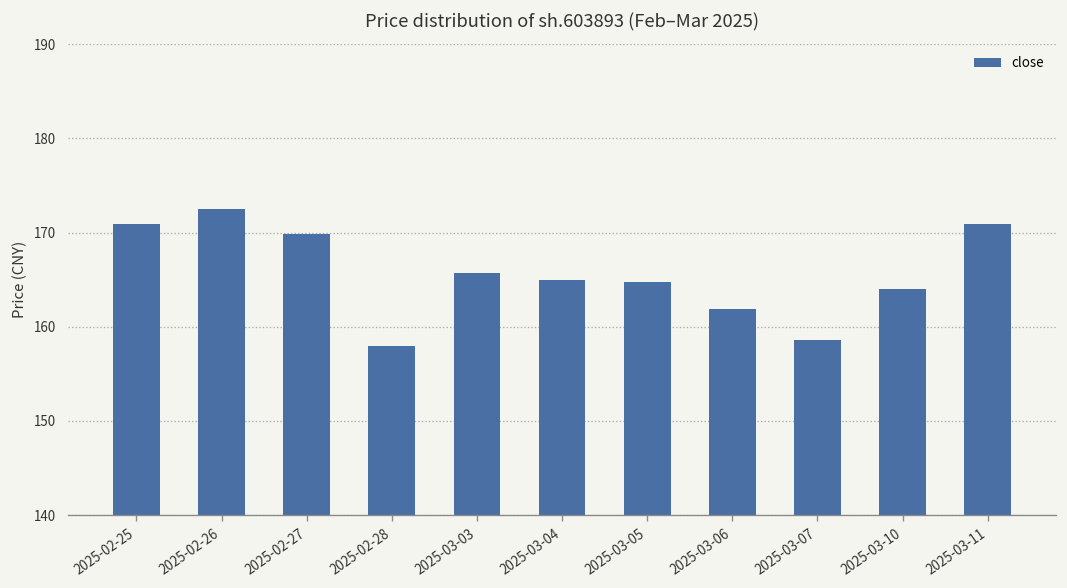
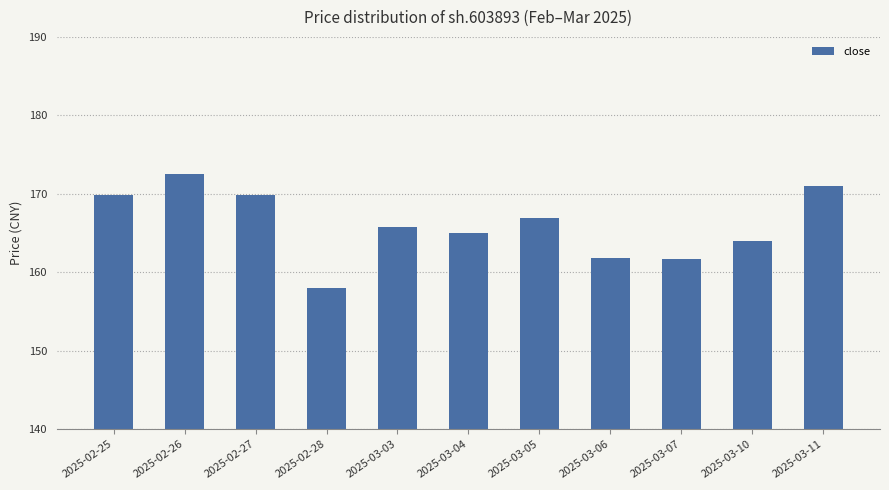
  {
-   "2025-02-25": 171,
+   "2025-02-25": 170,
    "2025-02-26": 173,
    "2025-02-27": 170,
    "2025-02-28": 158,
    "2025-03-03": 166,
    "2025-03-04": 165,
-   "2025-03-05": 165,
+   "2025-03-05": 167,
    "2025-03-06": 162,
-   "2025-03-07": 159,
+   "2025-03-07": 162,
    "2025-03-10": 164,
    "2025-03-11": 171
  }
